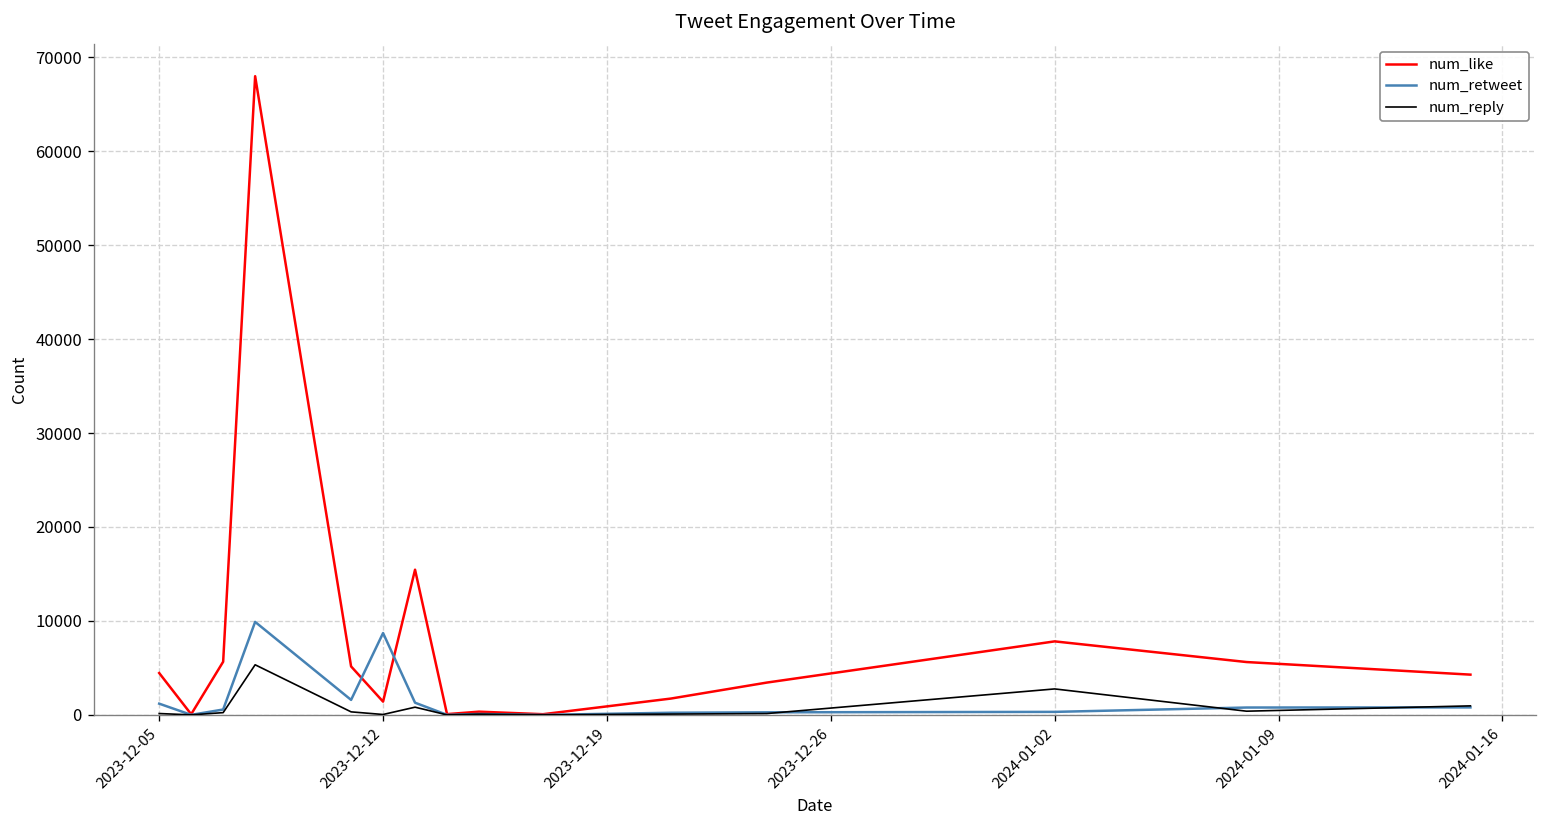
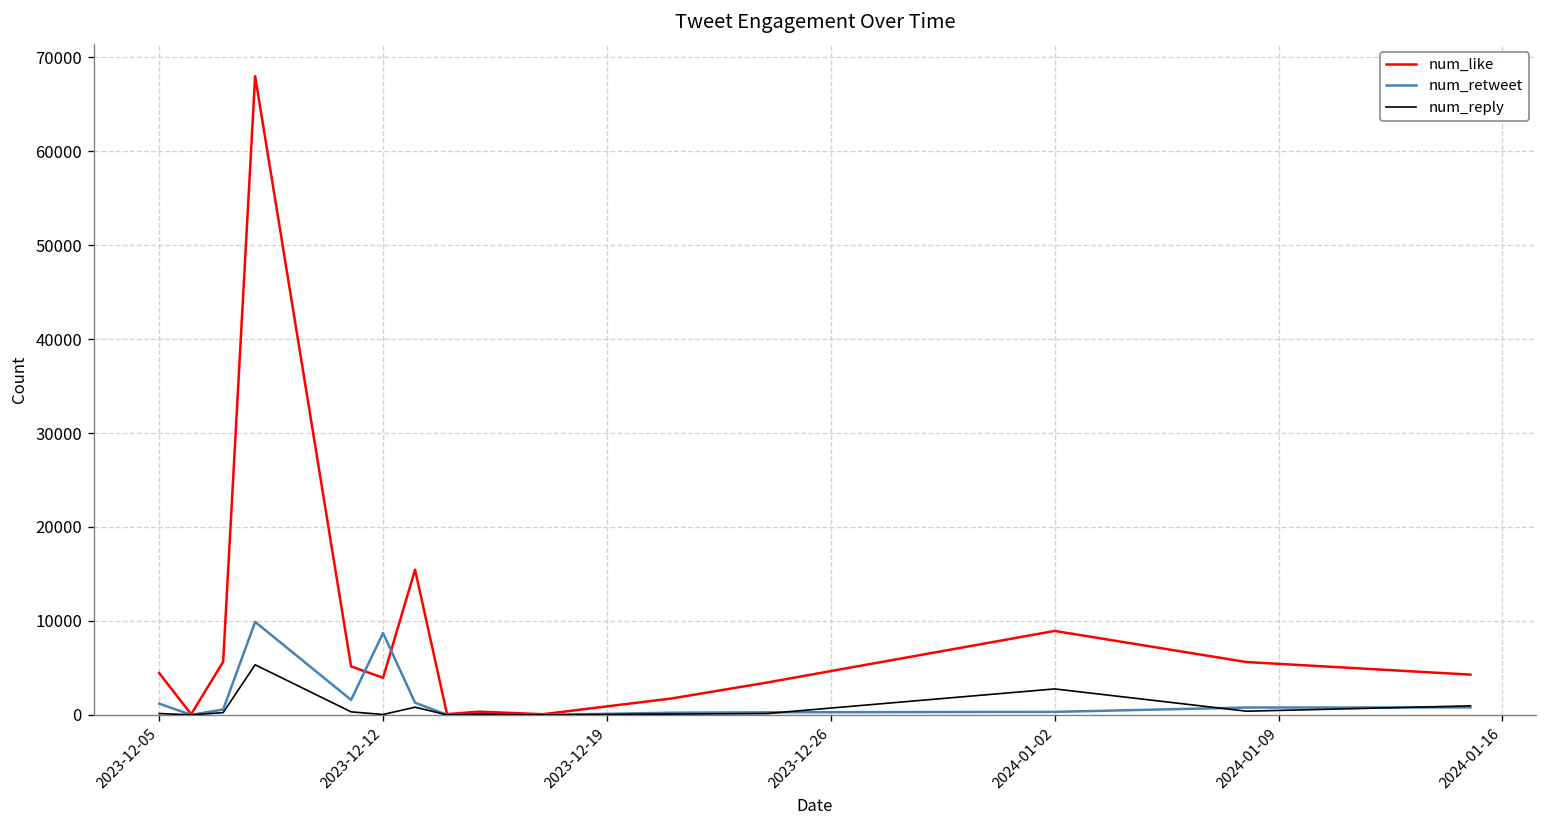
  {
    "num_like": {
      "2023-12-05": 4000,
-     "2023-12-12": 1000,
-     "2024-01-02": 8000
+     "2023-12-12": 4000,
+     "2024-01-02": 9000
    },
    "num_retweet": {
      "2023-12-05": 1000,
      "2023-12-12": 9000,
      "2024-01-02": 0
    },
    "num_reply": {
      "2023-12-05": 0,
      "2023-12-12": 0,
      "2024-01-02": 3000
    }
  }
